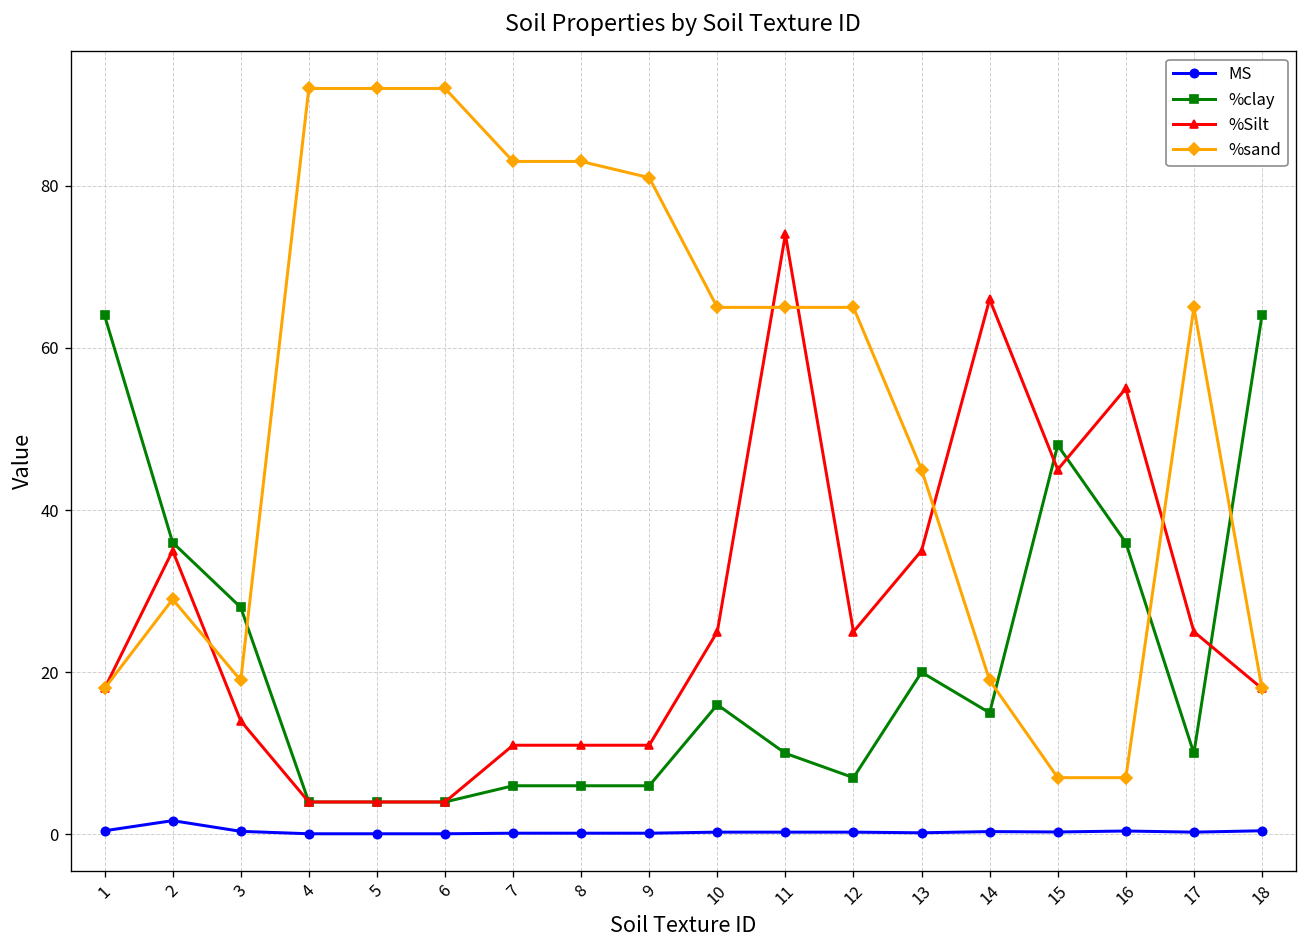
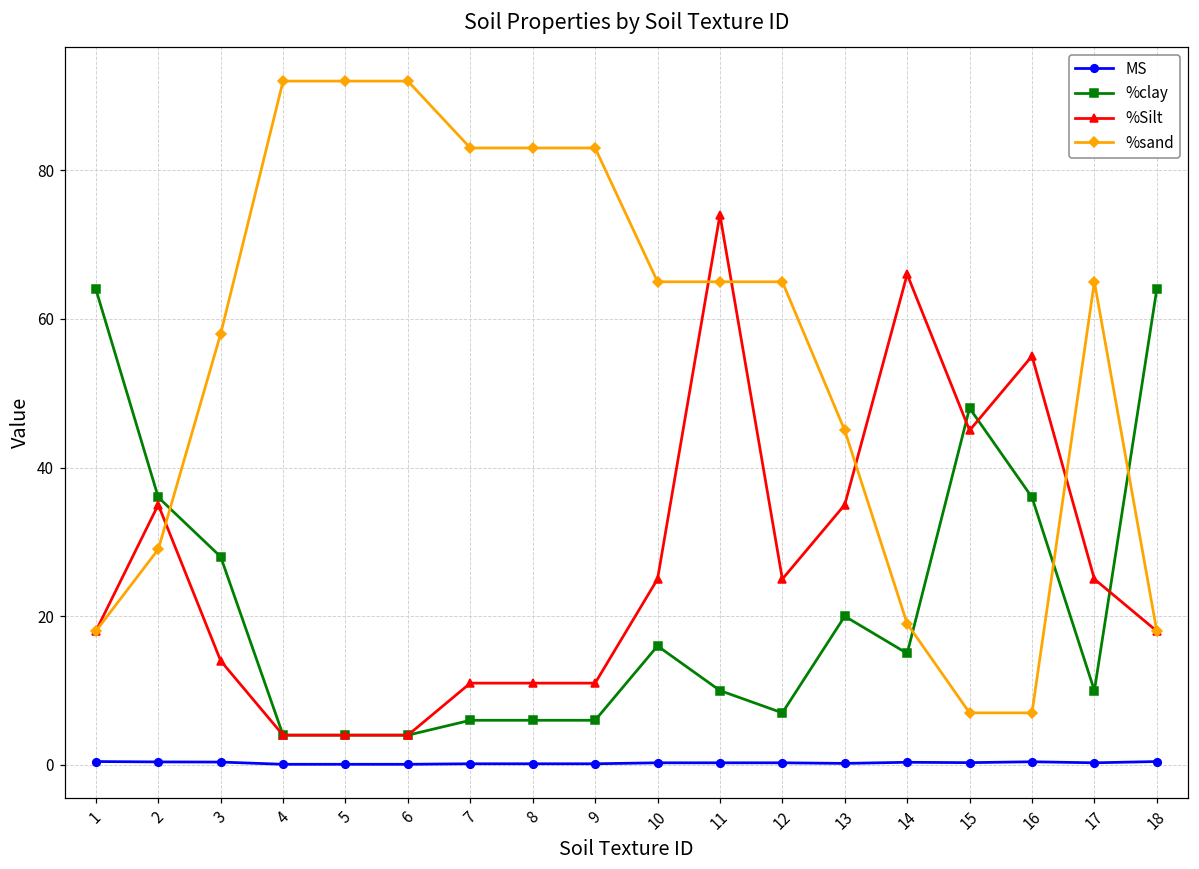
  {
    "MS": {
      "1": 0,
-     "2": 2,
+     "2": 0,
      "3": 0,
      "4": 0,
      "5": 0,
      "6": 0,
      "7": 0,
      "8": 0,
      "9": 0,
      "10": 0,
      "11": 0,
      "12": 0,
      "13": 0,
      "14": 0,
      "15": 0,
      "16": 0,
      "17": 0,
      "18": 0
    },
    "%clay": {
      "1": 64,
      "2": 36,
      "3": 28,
      "7": 6,
      "8": 6,
      "9": 6,
      "10": 16,
      "11": 10,
      "12": 7,
      "13": 20,
      "14": 15,
      "15": 48,
      "16": 36,
      "17": 10,
      "18": 64
    },
    "%Silt": {
      "2": 35,
      "3": 14,
      "7": 11,
      "8": 11,
      "9": 11,
      "10": 25,
      "11": 74,
      "12": 25,
      "13": 35,
      "14": 66,
      "15": 45,
      "16": 55,
      "17": 25
    },
    "%sand": {
      "2": 29,
-     "3": 19,
+     "3": 58,
      "4": 92,
      "5": 92,
      "6": 92,
      "7": 83,
      "8": 83,
-     "9": 81,
+     "9": 83,
      "10": 65,
      "11": 65,
      "12": 65,
      "13": 45,
      "14": 19,
      "15": 7,
      "16": 7,
      "17": 65
    }
  }
